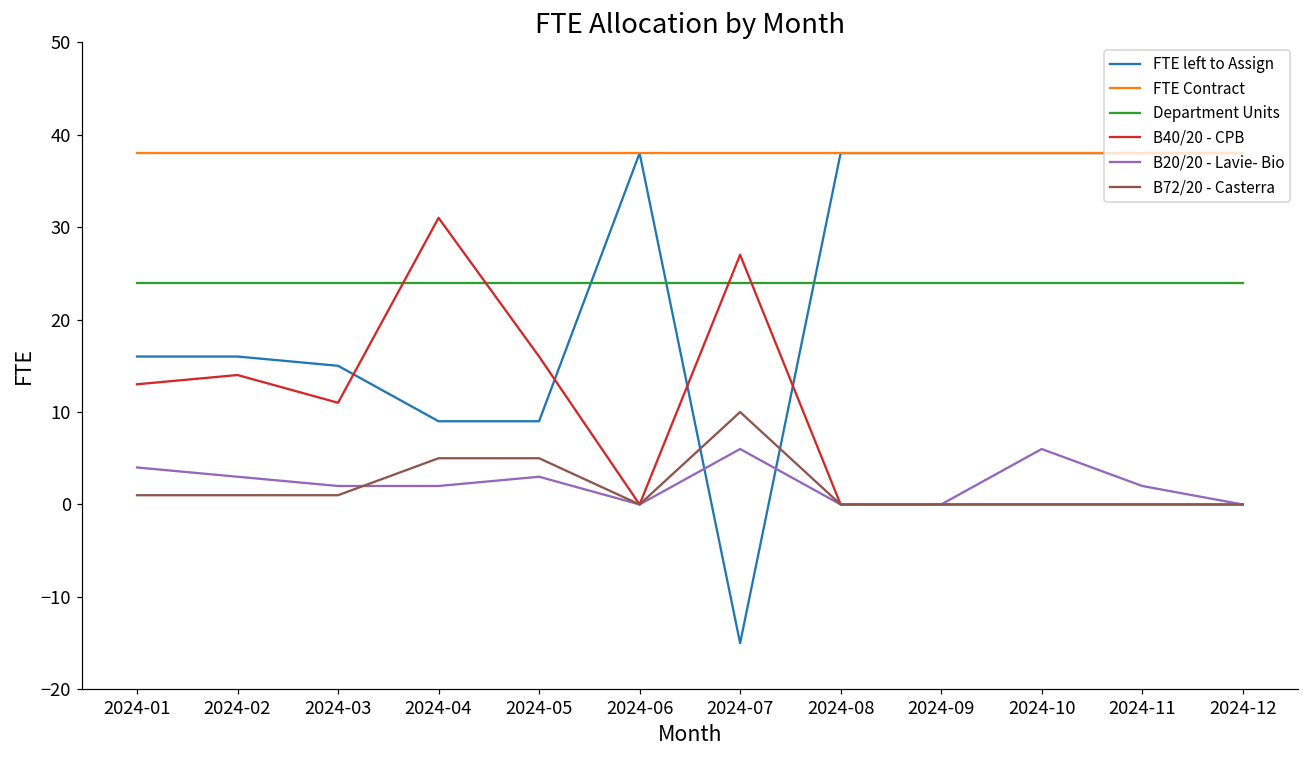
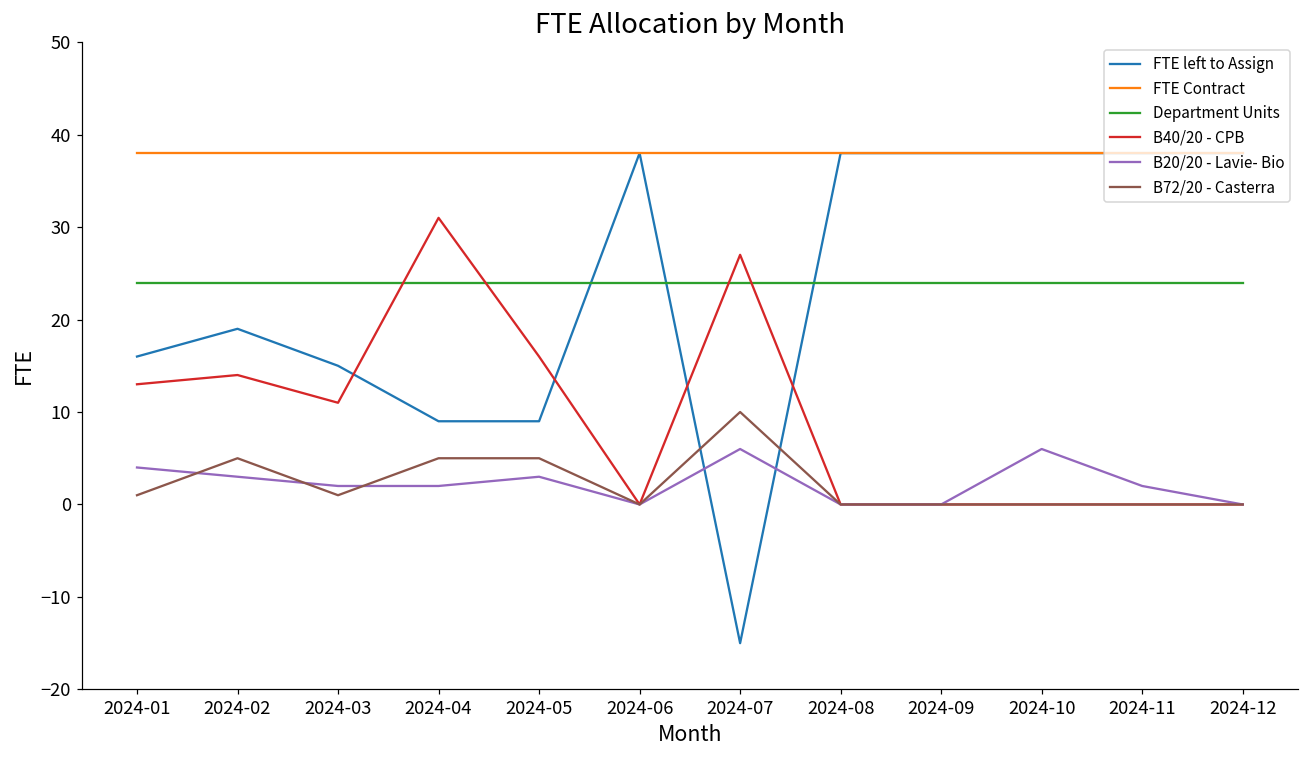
  {
    "FTE left to Assign": {
      "2024-01": 16,
-     "2024-02": 16,
+     "2024-02": 19,
      "2024-03": 15,
      "2024-04": 9,
      "2024-05": 9,
      "2024-07": -15
    },
    "FTE Contract": {
      "2024-01": 38,
      "2024-02": 38,
      "2024-03": 38,
      "2024-04": 38,
      "2024-05": 38,
      "2024-07": 38
    },
    "Department Units": {
      "2024-01": 24,
      "2024-02": 24,
      "2024-03": 24,
      "2024-04": 24,
      "2024-05": 24,
      "2024-06": 24,
      "2024-07": 24,
      "2024-08": 24,
      "2024-09": 24,
      "2024-10": 24,
      "2024-11": 24,
      "2024-12": 24
    },
    "B40/20 - CPB": {
      "2024-01": 13,
      "2024-02": 14,
      "2024-03": 11,
      "2024-04": 31,
      "2024-05": 16,
      "2024-07": 27
    },
    "B20/20 - Lavie- Bio": {
      "2024-01": 4,
      "2024-02": 3,
      "2024-03": 2,
      "2024-04": 2,
      "2024-05": 3,
      "2024-07": 6,
      "2024-10": 6,
      "2024-11": 2
    },
    "B72/20 - Casterra": {
      "2024-01": 1,
-     "2024-02": 1,
+     "2024-02": 5,
      "2024-03": 1,
      "2024-04": 5,
      "2024-05": 5,
      "2024-07": 10
    }
  }
